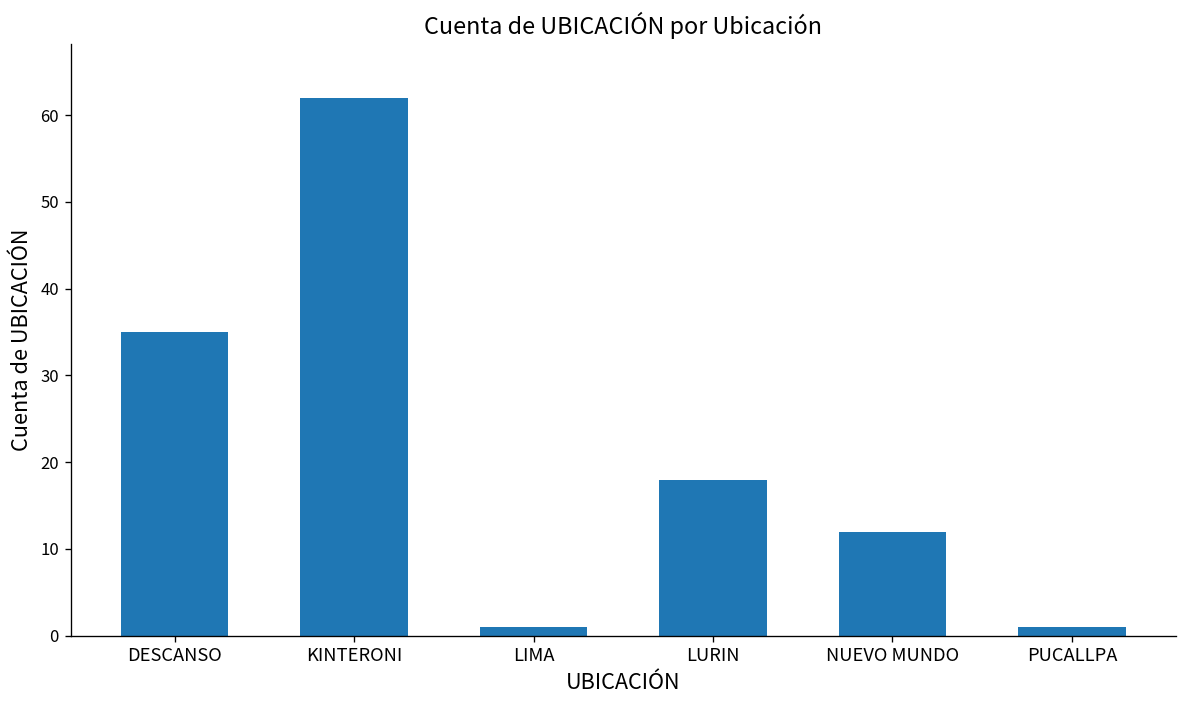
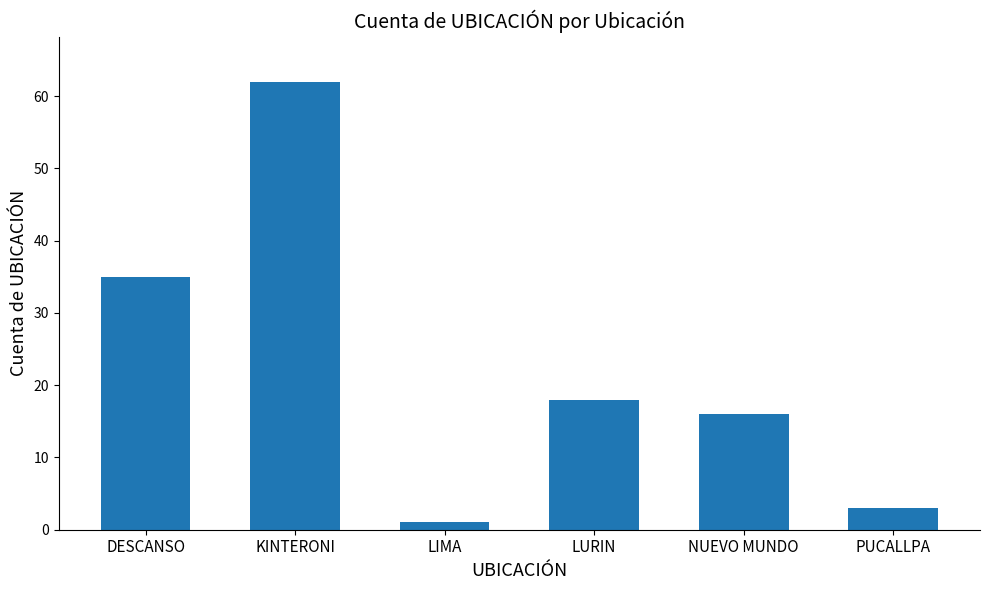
  {
    "DESCANSO": 35,
    "KINTERONI": 62,
    "LIMA": 1,
    "LURIN": 18,
-   "NUEVO MUNDO": 12,
-   "PUCALLPA": 1
+   "NUEVO MUNDO": 16,
+   "PUCALLPA": 3
  }
